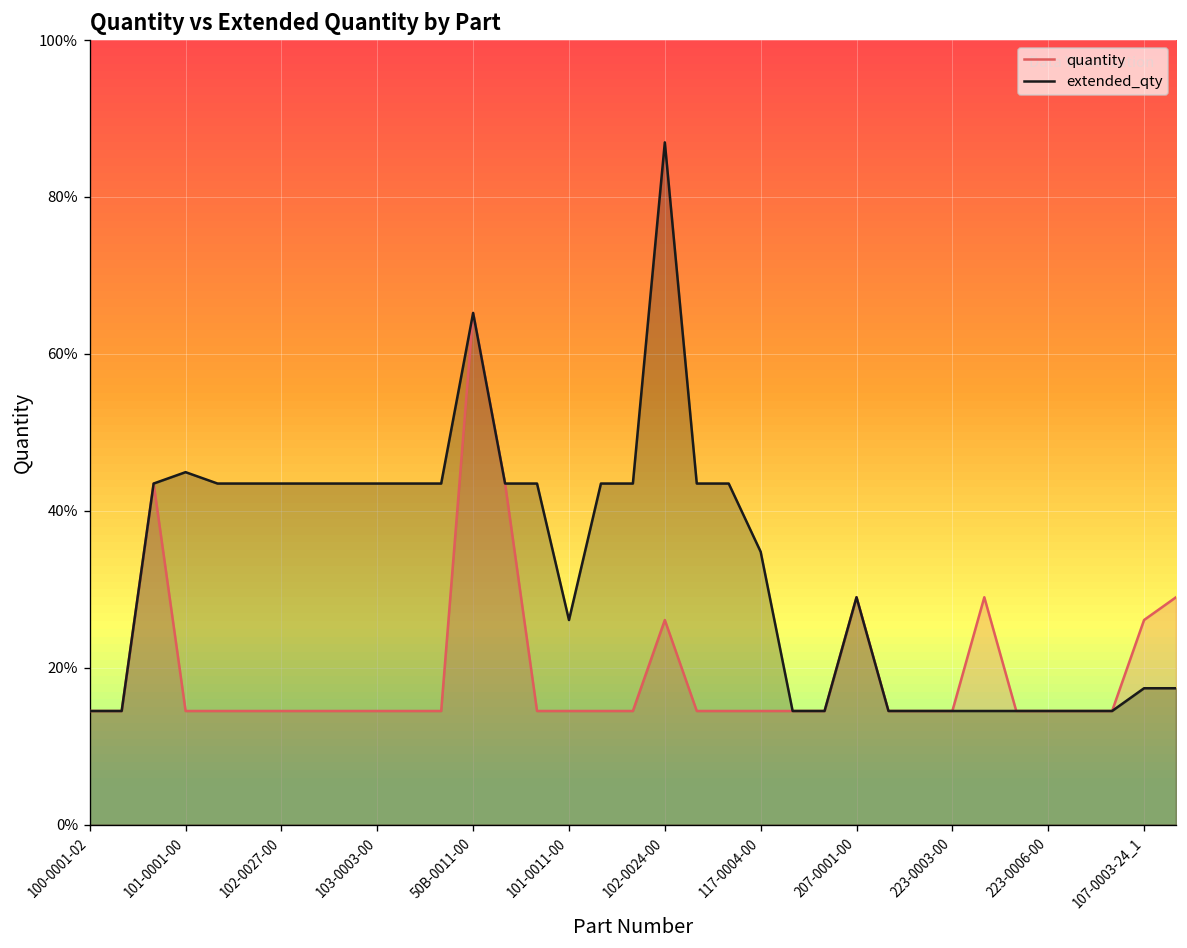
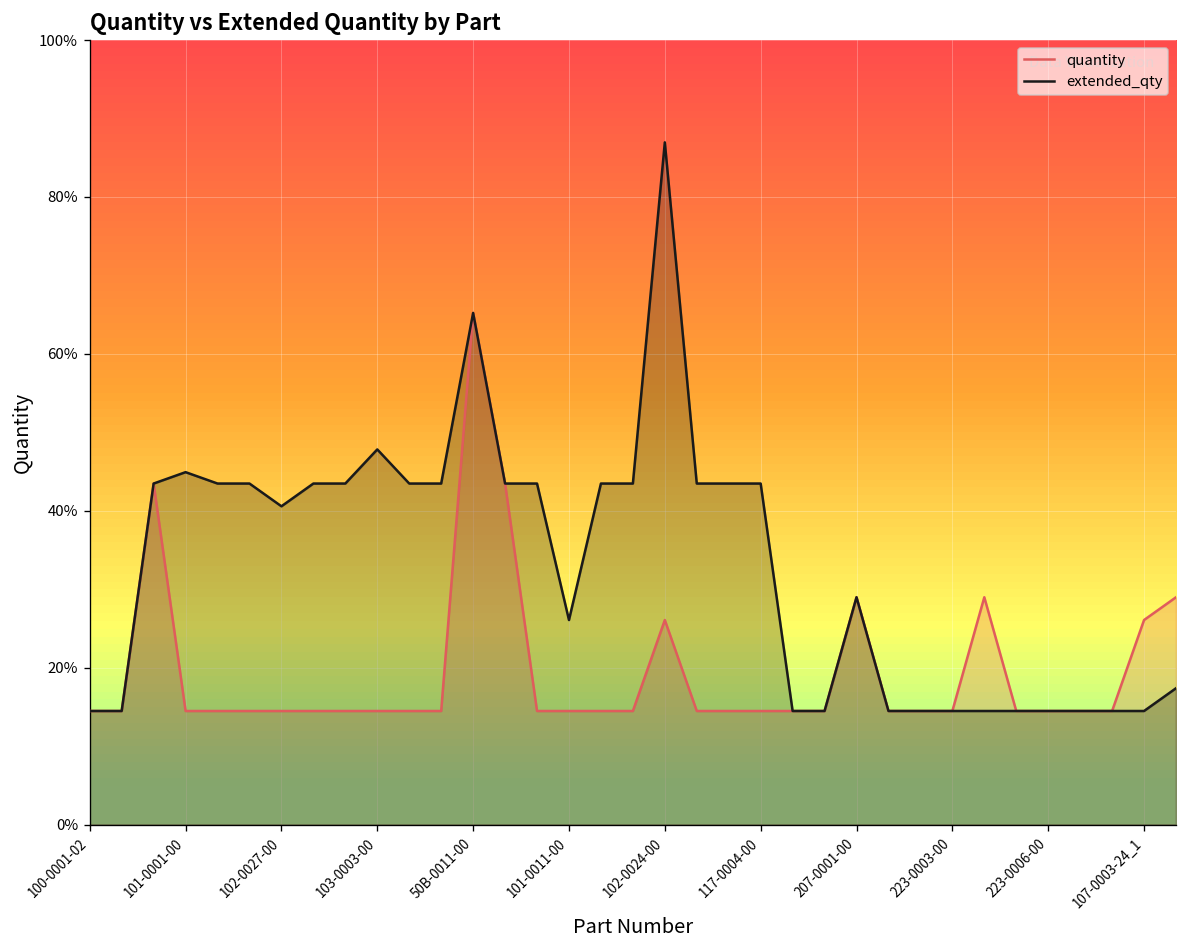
  {
    "quantity": {
      "101-0001-00": "14%",
      "102-0027-00": "14%",
      "103-0003-00": "14%",
      "101-0011-00": "14%",
      "102-0024-00": "26%",
      "117-0004-00": "14%",
      "107-0003-24_1": "26%"
    },
    "extended_qty": {
      "101-0001-00": "45%",
-     "102-0027-00": "43%",
-     "103-0003-00": "43%",
+     "102-0027-00": "41%",
+     "103-0003-00": "48%",
      "101-0011-00": "26%",
      "102-0024-00": "87%",
-     "117-0004-00": "35%",
-     "107-0003-24_1": "17%"
+     "117-0004-00": "43%",
+     "107-0003-24_1": "14%"
    }
  }
